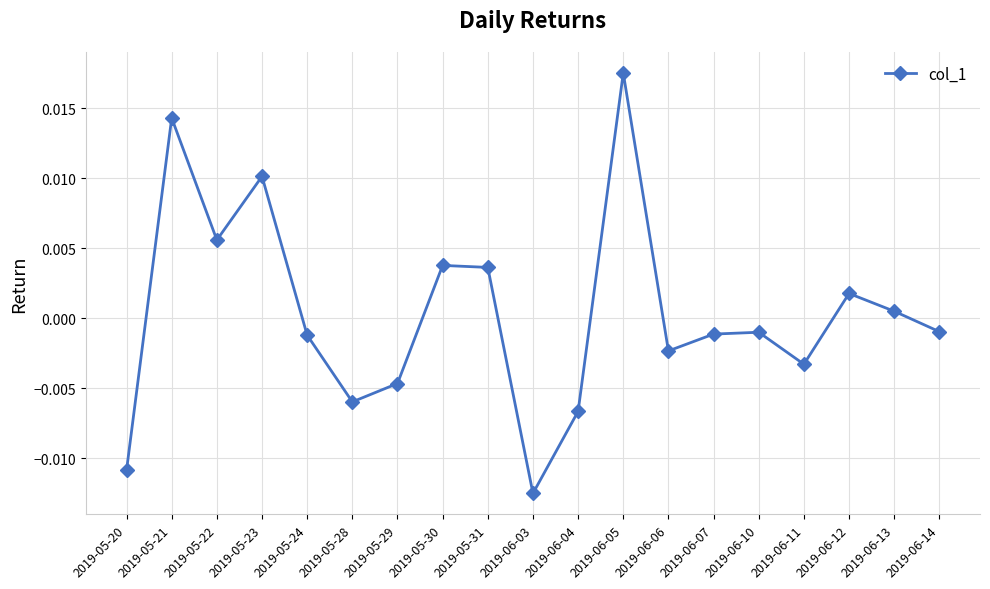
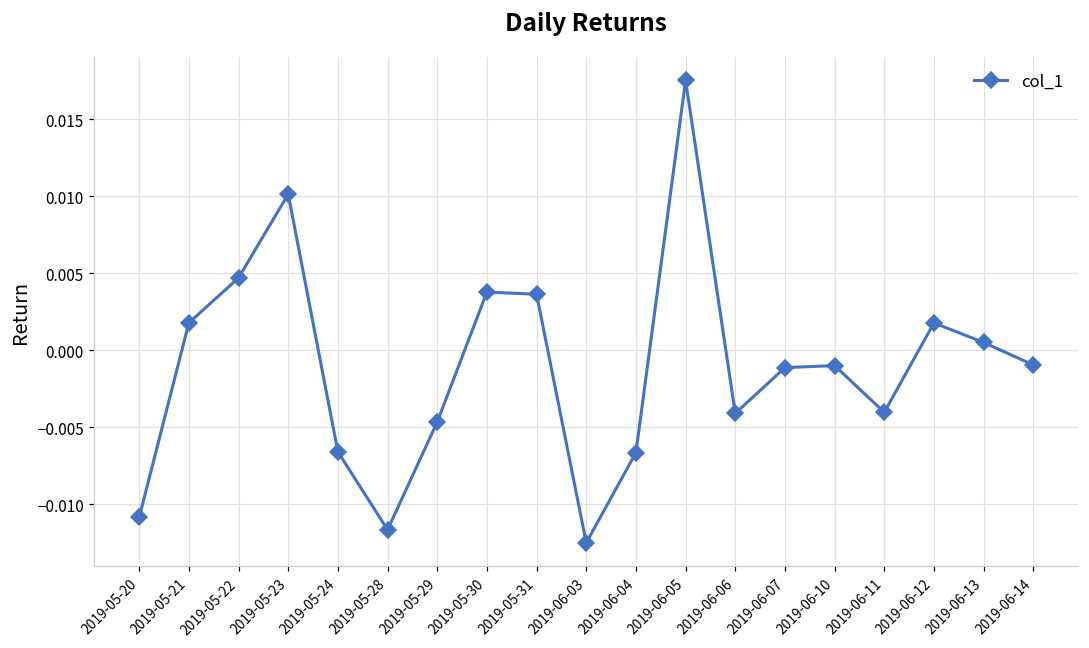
  {
    "2019-05-20": -0.0108,
-   "2019-05-21": 0.0143,
-   "2019-05-22": 0.0056,
+   "2019-05-21": 0.0018,
+   "2019-05-22": 0.0047,
    "2019-05-23": 0.0101,
-   "2019-05-24": -0.0012,
-   "2019-05-28": -0.0060,
+   "2019-05-24": -0.0066,
+   "2019-05-28": -0.0117,
    "2019-05-29": -0.0046,
    "2019-05-30": 0.0038,
    "2019-05-31": 0.0036,
    "2019-06-03": -0.0125,
    "2019-06-04": -0.0066,
    "2019-06-05": 0.0175,
-   "2019-06-06": -0.0023,
+   "2019-06-06": -0.0041,
    "2019-06-07": -0.0011,
    "2019-06-10": -0.0010,
-   "2019-06-11": -0.0033,
+   "2019-06-11": -0.0040,
    "2019-06-12": 0.0018,
    "2019-06-13": 0.0005,
    "2019-06-14": -0.0009
  }
